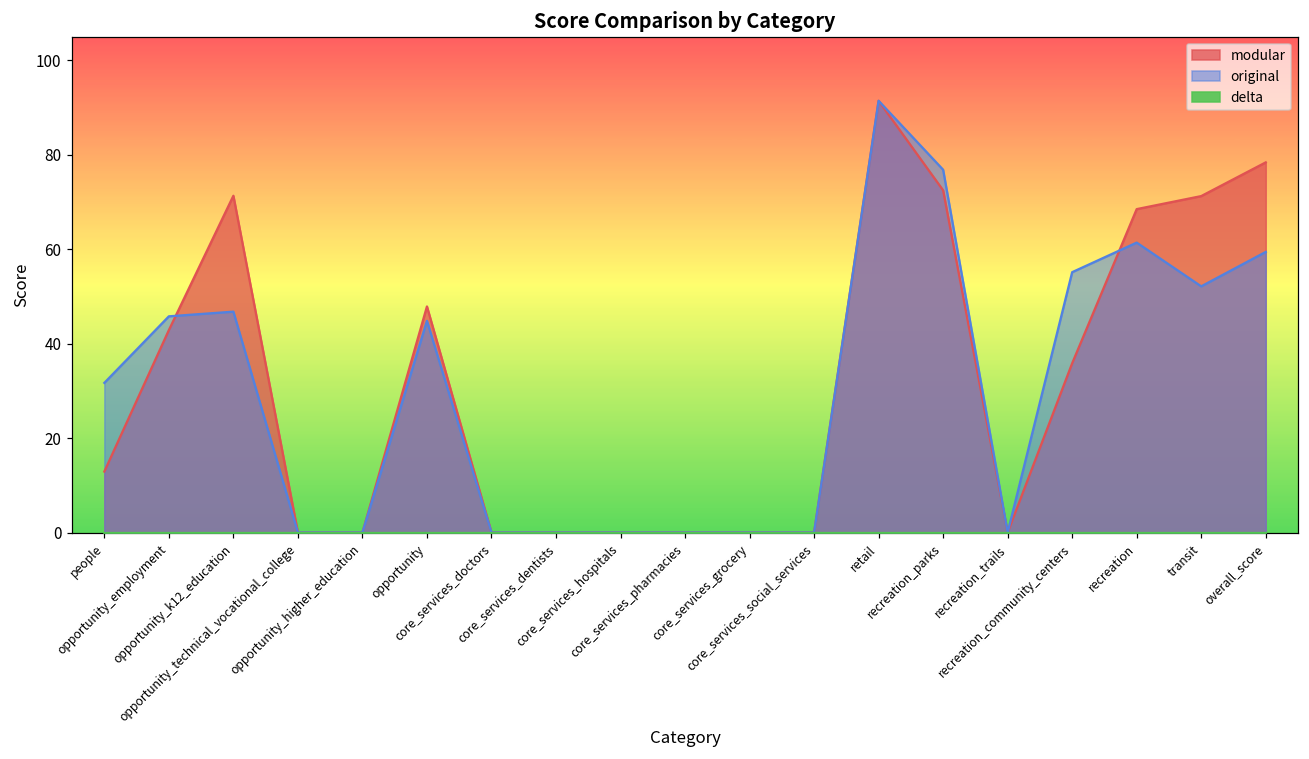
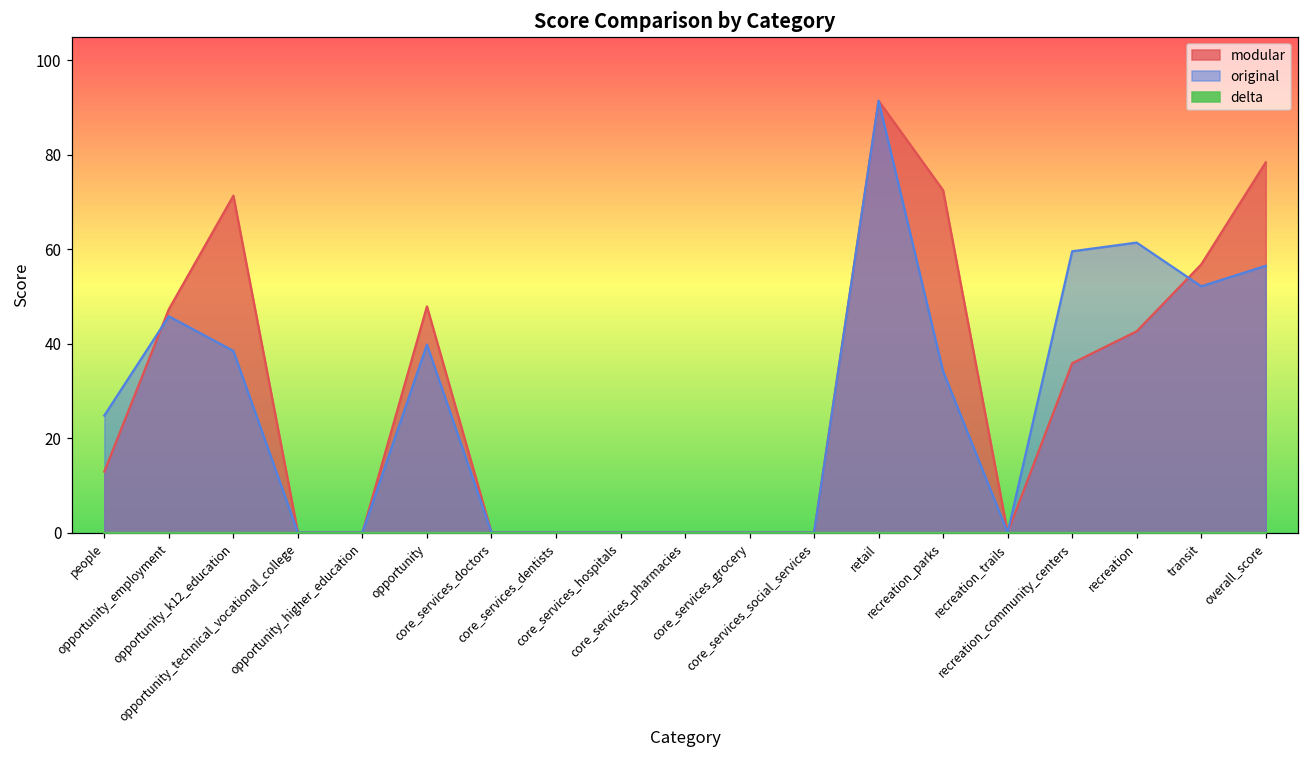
  {
    "modular": {
      "people": 13,
-     "opportunity_employment": 43,
+     "opportunity_employment": 47,
      "opportunity_k12_education": 71,
      "opportunity": 48,
      "recreation_parks": 72,
      "recreation_community_centers": 36,
-     "recreation": 68,
-     "transit": 71,
+     "recreation": 43,
+     "transit": 57,
      "overall_score": 78
    },
    "original": {
-     "people": 32,
+     "people": 25,
      "opportunity_employment": 46,
-     "opportunity_k12_education": 47,
-     "opportunity": 45,
-     "recreation_parks": 77,
-     "recreation_community_centers": 55,
+     "opportunity_k12_education": 38,
+     "opportunity": 40,
+     "recreation_parks": 34,
+     "recreation_community_centers": 60,
      "recreation": 61,
      "transit": 52,
-     "overall_score": 59
+     "overall_score": 56
    },
    "delta": {
      "people": 0,
      "opportunity_employment": 0,
      "opportunity_k12_education": 0,
      "opportunity": 0,
      "retail": 0,
      "recreation_parks": 0,
      "recreation_community_centers": 0,
      "recreation": 0,
      "transit": 0,
      "overall_score": 0
    }
  }
